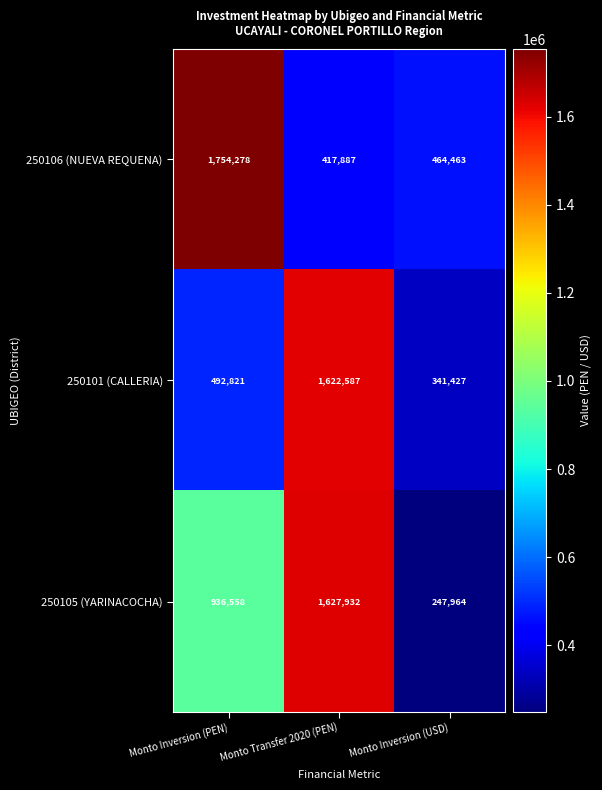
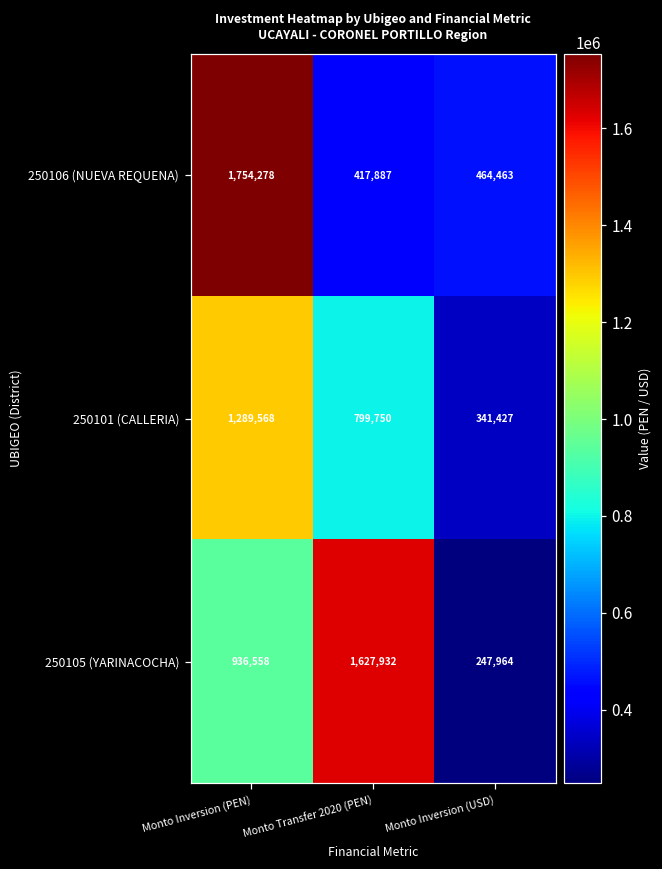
  {
    "250106 (NUEVA REQUENA)": {
      "Monto Inversion (PEN)": "1,754,278",
      "Monto Transfer 2020 (PEN)": "417,887",
      "Monto Inversion (USD)": "464,463"
    },
    "250101 (CALLERIA)": {
-     "Monto Inversion (PEN)": "492,821",
-     "Monto Transfer 2020 (PEN)": "1,622,587",
+     "Monto Inversion (PEN)": "1,289,568",
+     "Monto Transfer 2020 (PEN)": "799,750",
      "Monto Inversion (USD)": "341,427"
    },
    "250105 (YARINACOCHA)": {
      "Monto Inversion (PEN)": "936,558",
      "Monto Transfer 2020 (PEN)": "1,627,932",
      "Monto Inversion (USD)": "247,964"
    }
  }
